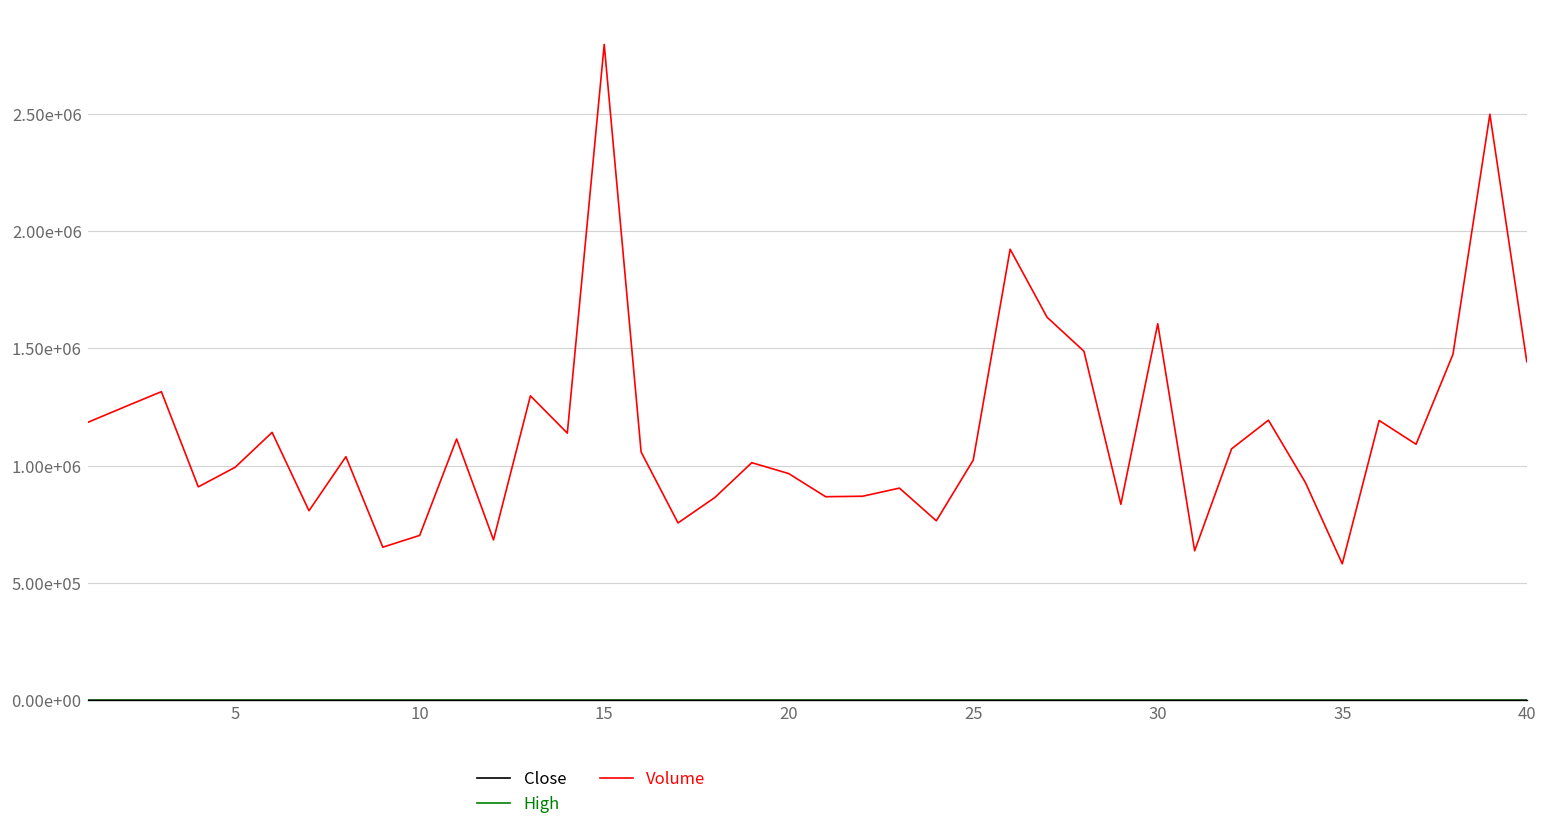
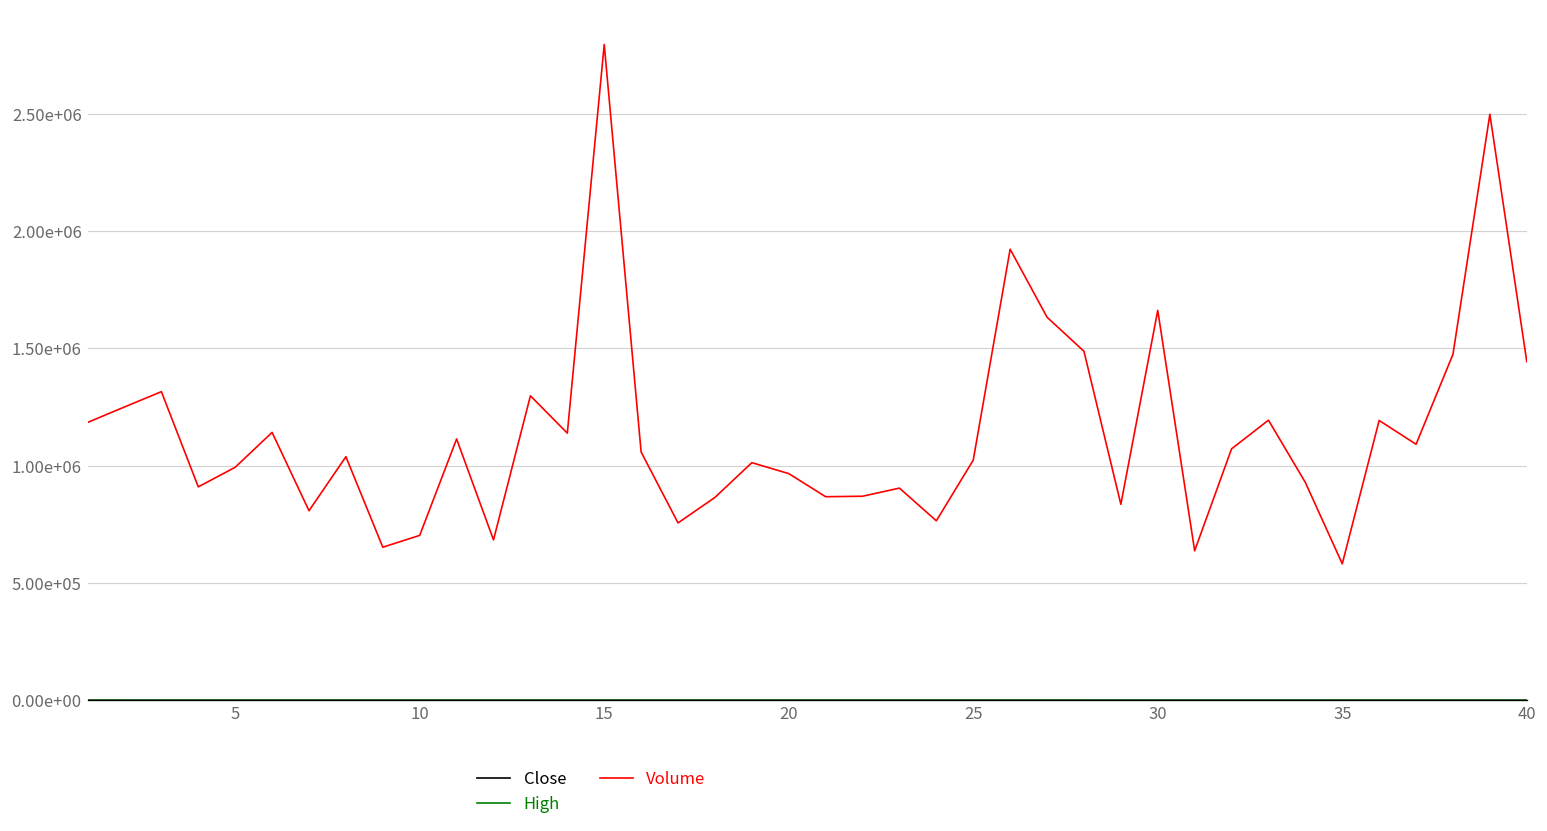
  {
    "High": {
      "5": 0,
      "10": 0,
      "15": 0,
      "20": 0,
      "25": 0,
      "30": 0,
      "35": 0,
      "40": 0
    },
    "Volume": {
      "5": 990000,
      "10": 700000,
      "15": 2800000,
      "20": 970000,
      "25": 1020000,
-     "30": 1610000,
+     "30": 1660000,
      "35": 580000,
      "40": 1440000
    }
  }
